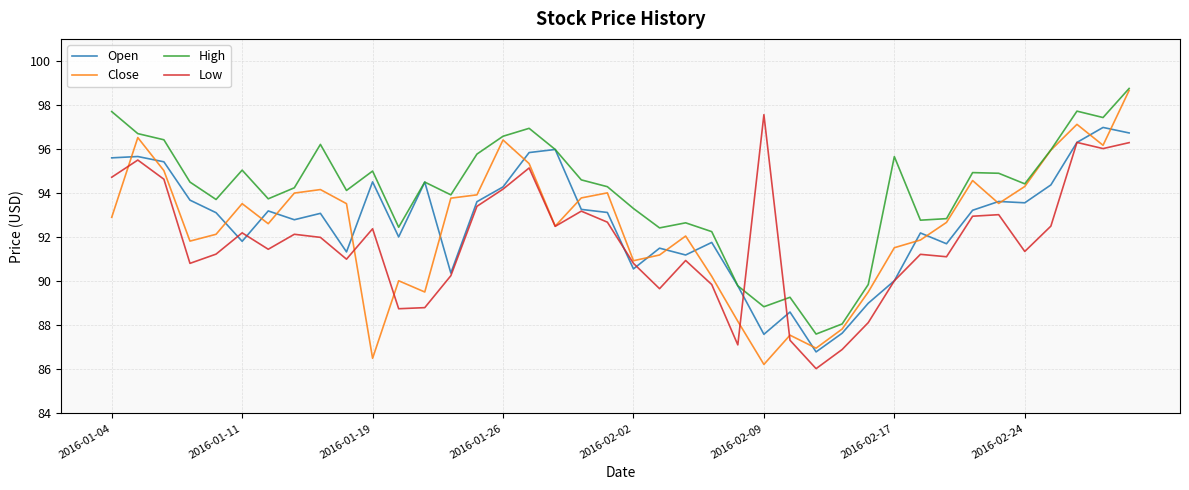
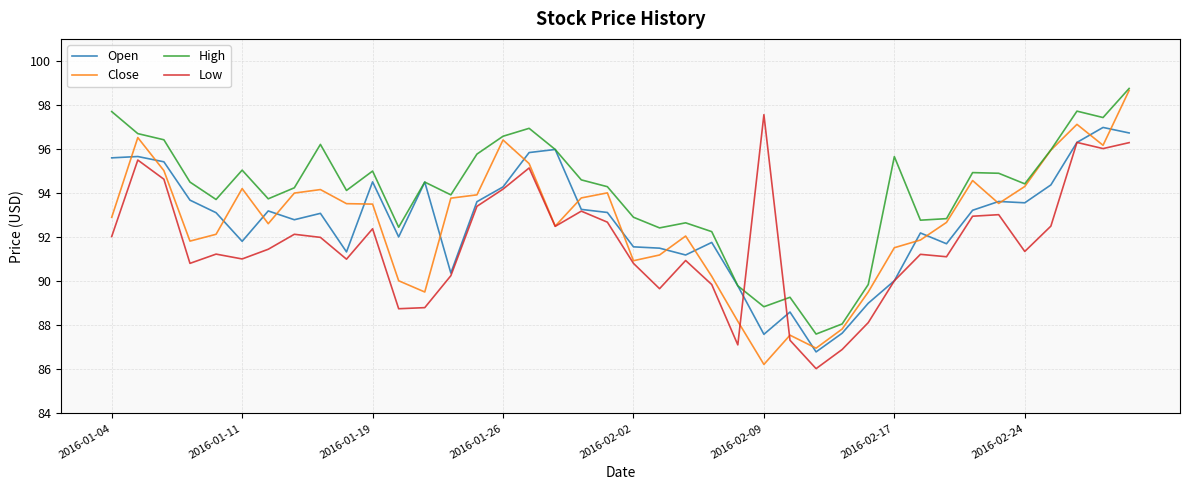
  {
    "Open": {
      "2016-01-04": 95.6,
      "2016-01-11": 91.8,
      "2016-01-19": 94.5,
-     "2016-02-02": 90.6,
+     "2016-02-02": 91.6,
      "2016-02-09": 87.6,
      "2016-02-24": 93.6
    },
    "Close": {
      "2016-01-04": 92.9,
-     "2016-01-11": 93.5,
-     "2016-01-19": 86.5,
+     "2016-01-11": 94.2,
+     "2016-01-19": 93.5,
      "2016-01-26": 96.4,
      "2016-02-02": 90.9,
      "2016-02-09": 86.2,
      "2016-02-17": 91.5,
      "2016-02-24": 94.3
    },
    "High": {
      "2016-01-04": 97.7,
      "2016-01-11": 95.0,
      "2016-01-19": 95.0,
      "2016-01-26": 96.6,
-     "2016-02-02": 93.3,
+     "2016-02-02": 92.9,
      "2016-02-09": 88.8,
      "2016-02-17": 95.7,
      "2016-02-24": 94.4
    },
    "Low": {
-     "2016-01-04": 94.7,
-     "2016-01-11": 92.2,
+     "2016-01-04": 92.0,
+     "2016-01-11": 91.0,
      "2016-01-19": 92.4,
      "2016-02-02": 90.8,
      "2016-02-09": 97.6,
      "2016-02-24": 91.3
    }
  }
